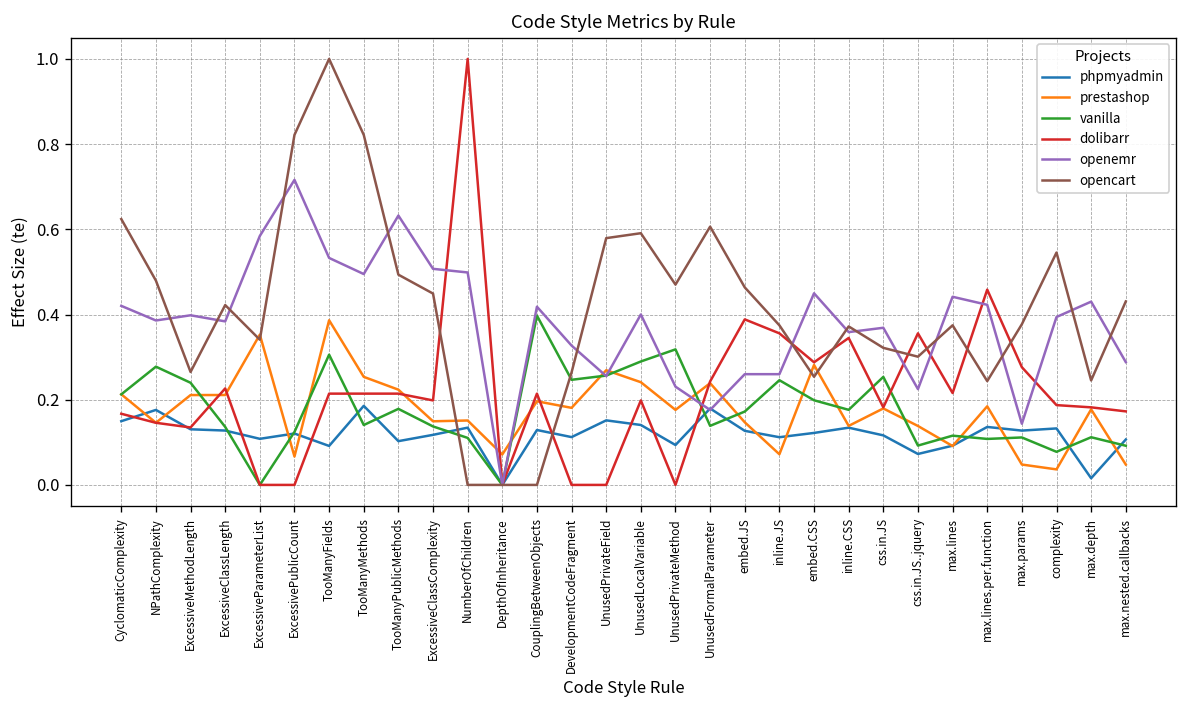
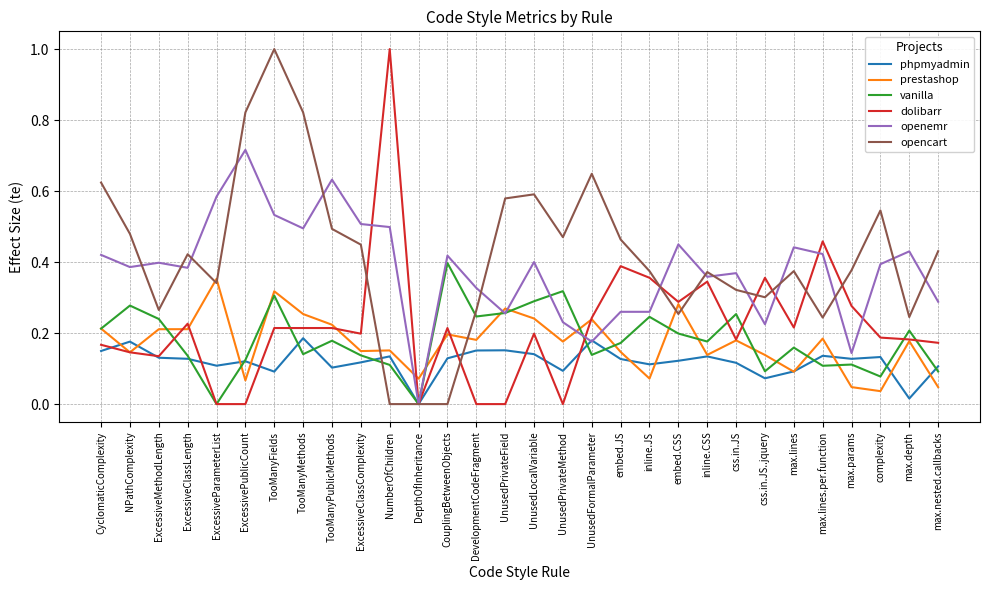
  {
    "phpmyadmin": {
      "CyclomaticComplexity": 0.15,
      "NPathComplexity": 0.18,
      "ExcessiveClassLength": 0.13,
      "ExcessiveParameterList": 0.11,
      "TooManyFields": 0.09,
      "TooManyMethods": 0.19,
      "TooManyPublicMethods": 0.10,
      "ExcessiveClassComplexity": 0.12,
      "NumberOfChildren": 0.13,
      "CouplingBetweenObjects": 0.13,
-     "DevelopmentCodeFragment": 0.11,
+     "DevelopmentCodeFragment": 0.15,
      "UnusedPrivateField": 0.15,
      "UnusedLocalVariable": 0.14,
      "UnusedPrivateMethod": 0.09,
      "embed.JS": 0.13,
      "inline.JS": 0.11,
      "embed.CSS": 0.12,
      "css.in.JS": 0.12,
      "css.in.JS..jquery": 0.07,
      "max.lines.per.function": 0.14,
      "max.params": 0.13,
      "complexity": 0.13,
      "max.depth": 0.02,
      "max.nested.callbacks": 0.11
    },
    "prestashop": {
      "ExcessiveMethodLength": 0.21,
      "ExcessiveClassLength": 0.21,
      "ExcessiveParameterList": 0.35,
      "ExcessivePublicCount": 0.07,
-     "TooManyFields": 0.39,
+     "TooManyFields": 0.32,
      "TooManyMethods": 0.25,
      "TooManyPublicMethods": 0.22,
      "ExcessiveClassComplexity": 0.15,
      "NumberOfChildren": 0.15,
      "DepthOfInheritance": 0.07,
      "CouplingBetweenObjects": 0.20,
      "DevelopmentCodeFragment": 0.18,
      "UnusedPrivateField": 0.27,
      "UnusedLocalVariable": 0.24,
      "UnusedPrivateMethod": 0.18,
      "embed.JS": 0.15,
      "inline.JS": 0.07,
      "css.in.JS..jquery": 0.14,
      "max.lines.per.function": 0.18,
      "max.params": 0.05,
      "complexity": 0.04,
      "max.nested.callbacks": 0.05
    },
    "vanilla": {
      "NPathComplexity": 0.28,
      "ExcessiveMethodLength": 0.24,
      "ExcessiveClassLength": 0.14,
      "TooManyFields": 0.31,
      "TooManyMethods": 0.14,
      "TooManyPublicMethods": 0.18,
      "ExcessiveClassComplexity": 0.14,
      "NumberOfChildren": 0.11,
      "CouplingBetweenObjects": 0.40,
      "DevelopmentCodeFragment": 0.25,
      "UnusedLocalVariable": 0.29,
      "UnusedPrivateMethod": 0.32,
      "UnusedFormalParameter": 0.14,
      "embed.JS": 0.17,
      "inline.JS": 0.25,
      "embed.CSS": 0.20,
      "inline.CSS": 0.18,
      "css.in.JS": 0.25,
      "css.in.JS..jquery": 0.09,
-     "max.lines": 0.12,
+     "max.lines": 0.16,
      "max.lines.per.function": 0.11,
      "max.params": 0.11,
      "complexity": 0.08,
-     "max.depth": 0.11,
+     "max.depth": 0.21,
      "max.nested.callbacks": 0.09
    },
    "dolibarr": {
      "CyclomaticComplexity": 0.17,
      "ExcessiveClassLength": 0.23,
      "ExcessivePublicCount": 0.00,
      "TooManyFields": 0.21,
      "TooManyMethods": 0.21,
      "TooManyPublicMethods": 0.21,
      "ExcessiveClassComplexity": 0.20,
      "NumberOfChildren": 1.00,
      "CouplingBetweenObjects": 0.21,
      "DevelopmentCodeFragment": 0.00,
      "UnusedPrivateField": 0.00,
      "UnusedLocalVariable": 0.20,
      "UnusedPrivateMethod": 0.00,
      "embed.JS": 0.39,
      "inline.JS": 0.36,
      "inline.CSS": 0.34,
      "css.in.JS..jquery": 0.36,
      "max.lines": 0.22,
      "max.lines.per.function": 0.46,
      "max.params": 0.28,
      "complexity": 0.19,
      "max.nested.callbacks": 0.17
    },
    "openemr": {
      "CyclomaticComplexity": 0.42,
      "NPathComplexity": 0.39,
      "ExcessiveMethodLength": 0.40,
      "ExcessiveClassLength": 0.38,
      "ExcessiveParameterList": 0.58,
      "ExcessivePublicCount": 0.72,
      "TooManyFields": 0.53,
      "TooManyMethods": 0.49,
      "TooManyPublicMethods": 0.63,
      "ExcessiveClassComplexity": 0.51,
      "NumberOfChildren": 0.50,
      "CouplingBetweenObjects": 0.42,
      "DevelopmentCodeFragment": 0.33,
      "UnusedLocalVariable": 0.40,
      "UnusedPrivateMethod": 0.23,
      "embed.JS": 0.26,
      "inline.JS": 0.26,
      "embed.CSS": 0.45,
      "inline.CSS": 0.36,
      "css.in.JS": 0.37,
      "css.in.JS..jquery": 0.22,
      "max.lines": 0.44,
      "max.lines.per.function": 0.42,
      "max.params": 0.14,
      "complexity": 0.39,
      "max.depth": 0.43,
      "max.nested.callbacks": 0.29
    },
    "opencart": {
      "CyclomaticComplexity": 0.62,
      "NPathComplexity": 0.48,
      "ExcessiveMethodLength": 0.27,
      "ExcessiveClassLength": 0.42,
      "ExcessiveParameterList": 0.34,
      "ExcessivePublicCount": 0.82,
      "TooManyFields": 1.00,
      "TooManyMethods": 0.82,
      "TooManyPublicMethods": 0.49,
      "ExcessiveClassComplexity": 0.45,
      "NumberOfChildren": 0.00,
      "CouplingBetweenObjects": 0.00,
      "DevelopmentCodeFragment": 0.26,
      "UnusedPrivateField": 0.58,
      "UnusedLocalVariable": 0.59,
      "UnusedPrivateMethod": 0.47,
-     "UnusedFormalParameter": 0.61,
+     "UnusedFormalParameter": 0.65,
      "embed.JS": 0.46,
      "inline.JS": 0.37,
      "embed.CSS": 0.25,
      "inline.CSS": 0.37,
      "css.in.JS": 0.32,
      "css.in.JS..jquery": 0.30,
      "max.lines": 0.37,
      "max.lines.per.function": 0.24,
      "max.params": 0.38,
      "complexity": 0.55,
      "max.depth": 0.25,
      "max.nested.callbacks": 0.43
    }
  }
